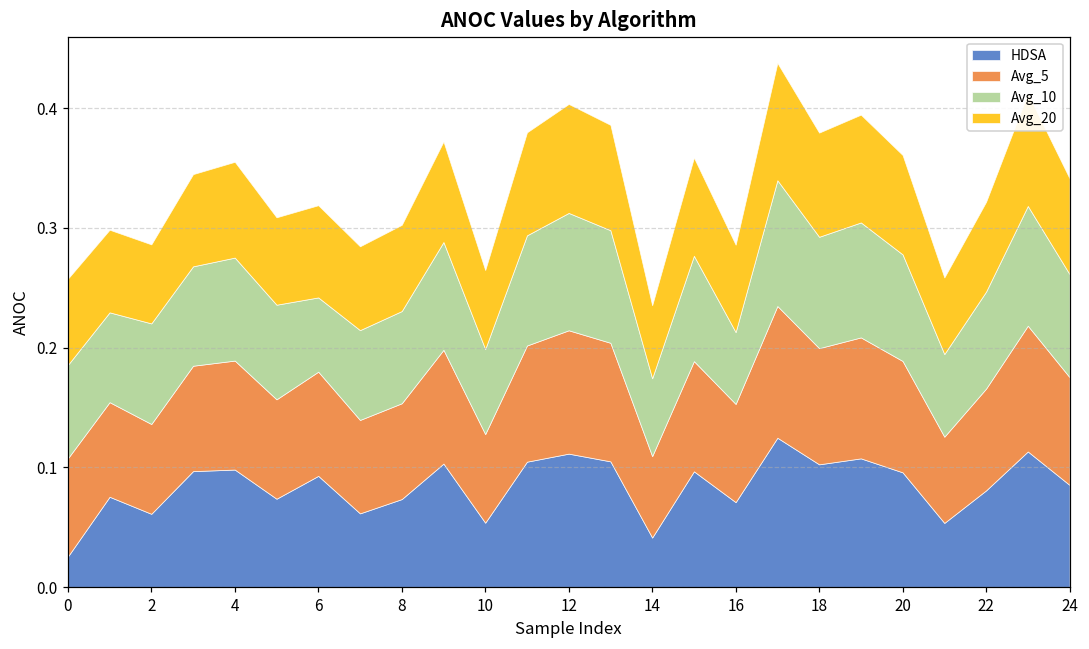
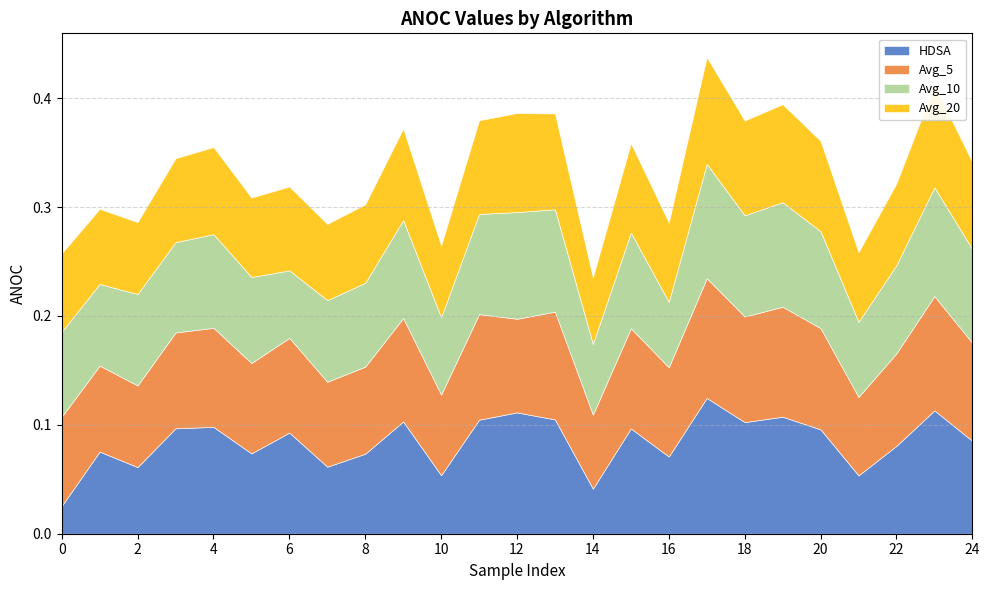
  {
    "HDSA": {
      "0": 0.026,
      "2": 0.061,
      "4": 0.098,
      "6": 0.093,
      "8": 0.074,
      "10": 0.054,
      "12": 0.111,
      "14": 0.041,
      "16": 0.071,
      "18": 0.103,
      "20": 0.096,
      "22": 0.081,
      "24": 0.085
    },
    "Avg_5": {
      "0": 0.082,
      "2": 0.075,
      "4": 0.091,
      "6": 0.087,
      "8": 0.080,
      "10": 0.074,
-     "12": 0.103,
+     "12": 0.086,
      "14": 0.068,
      "16": 0.082,
      "18": 0.097,
      "20": 0.093,
      "22": 0.085,
      "24": 0.090
    },
    "Avg_10": {
      "0": 0.078,
      "2": 0.084,
      "4": 0.086,
      "6": 0.062,
      "8": 0.077,
      "10": 0.071,
      "12": 0.098,
      "14": 0.065,
      "16": 0.060,
      "18": 0.093,
      "20": 0.089,
      "22": 0.081,
      "24": 0.086
    },
    "Avg_20": {
      "0": 0.072,
      "2": 0.066,
      "4": 0.080,
      "6": 0.077,
      "8": 0.072,
      "10": 0.066,
      "12": 0.091,
      "14": 0.061,
      "16": 0.073,
      "18": 0.087,
      "20": 0.083,
      "22": 0.075,
      "24": 0.080
    }
  }
